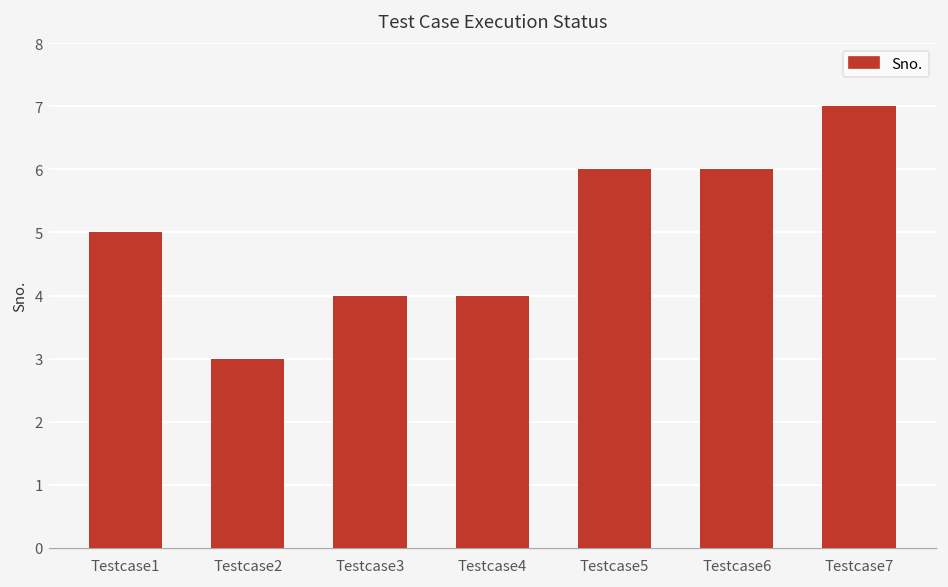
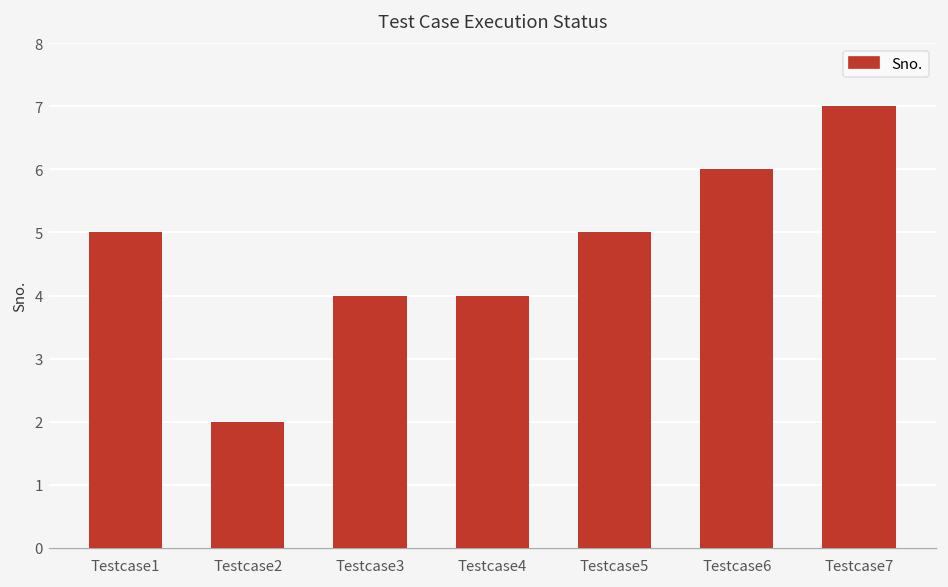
  {
    "Testcase1": 5,
-   "Testcase2": 3,
+   "Testcase2": 2,
    "Testcase3": 4,
    "Testcase4": 4,
-   "Testcase5": 6,
+   "Testcase5": 5,
    "Testcase6": 6,
    "Testcase7": 7
  }
